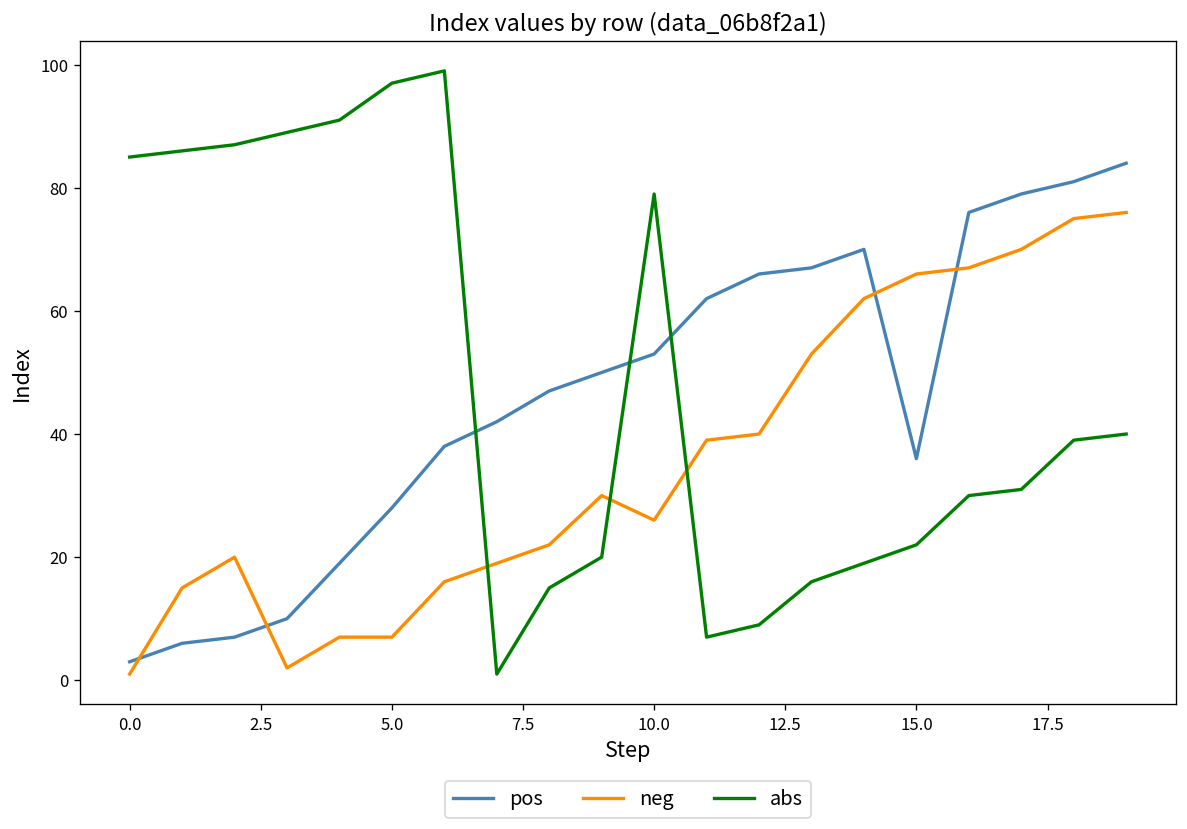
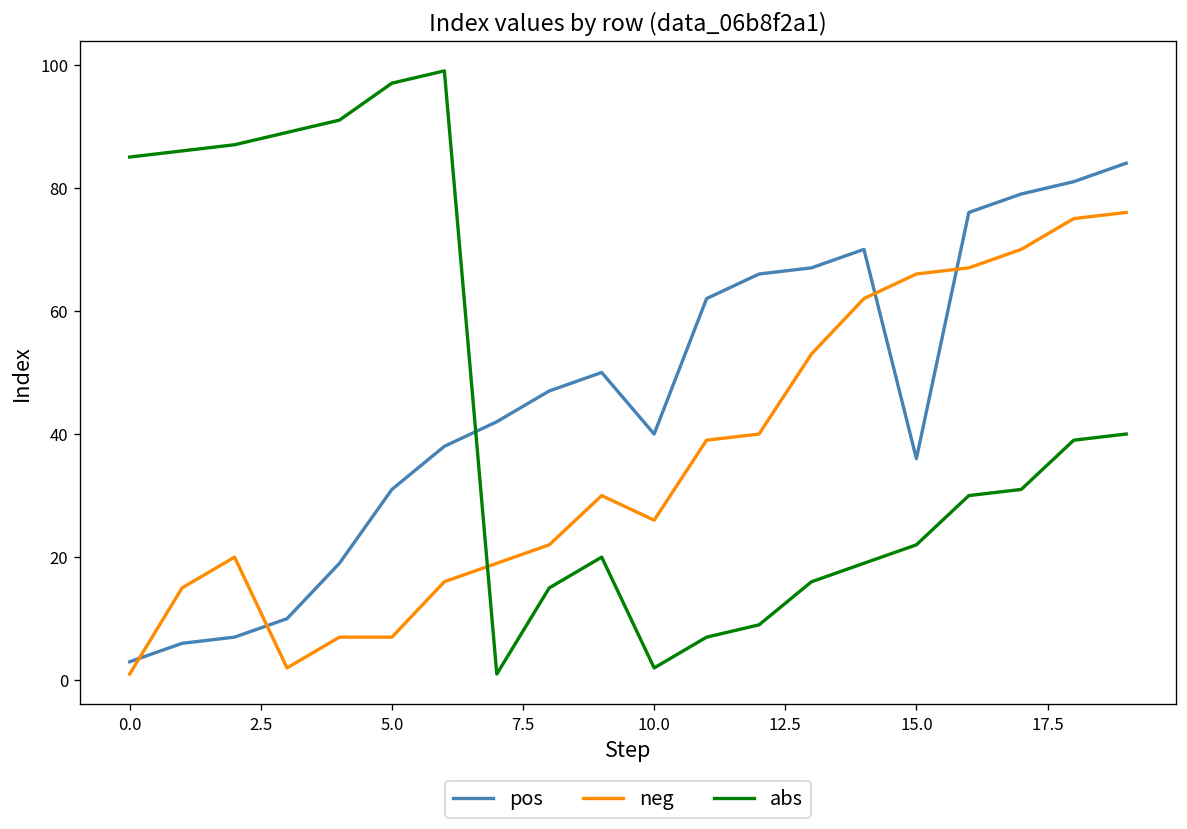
  {
    "pos": {
      "0.0": 3,
-     "5.0": 28,
-     "10.0": 53,
+     "5.0": 31,
+     "10.0": 40,
      "15.0": 36
    },
    "neg": {
      "0.0": 1,
      "5.0": 7,
      "10.0": 26,
      "15.0": 66
    },
    "abs": {
      "0.0": 85,
      "5.0": 97,
-     "10.0": 79,
+     "10.0": 2,
      "15.0": 22
    }
  }
